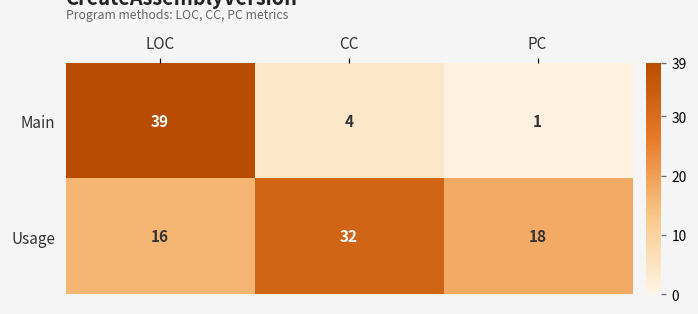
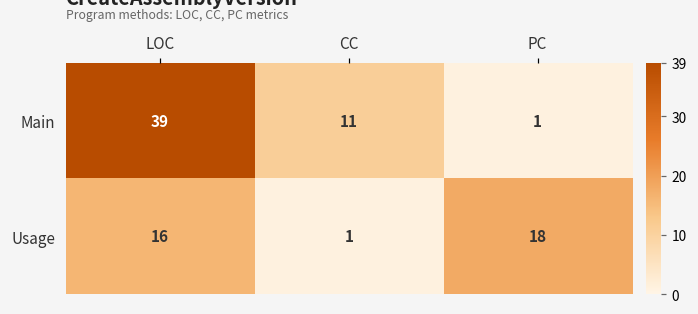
  {
    "Main": {
      "LOC": 39,
-     "CC": 4,
+     "CC": 11,
      "PC": 1
    },
    "Usage": {
      "LOC": 16,
-     "CC": 32,
+     "CC": 1,
      "PC": 18
    }
  }
